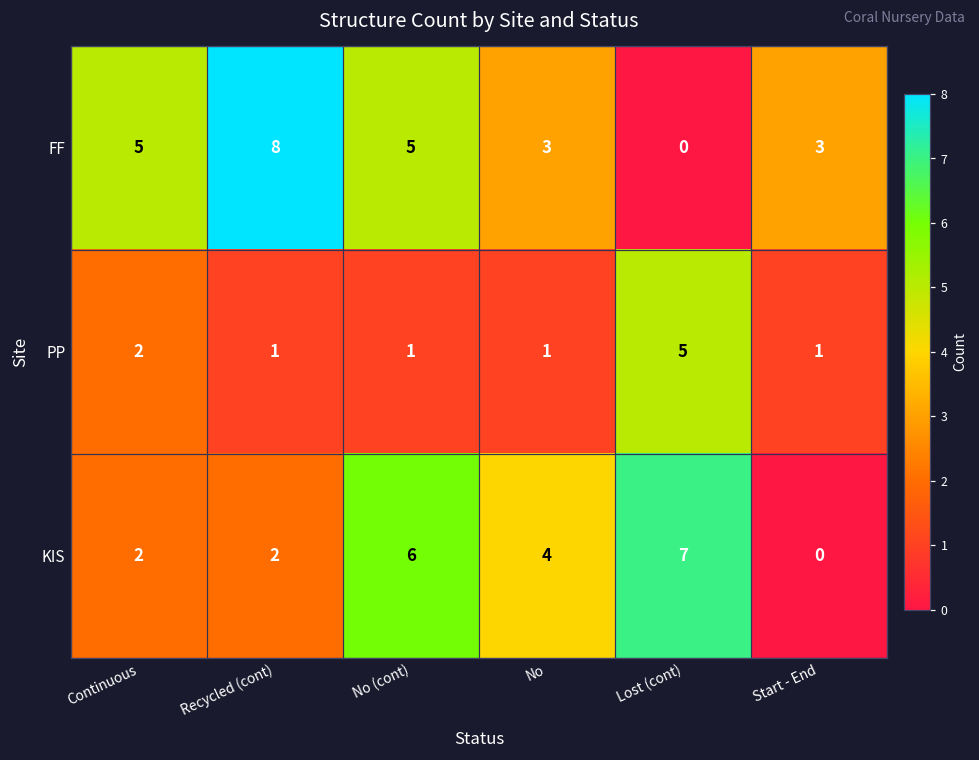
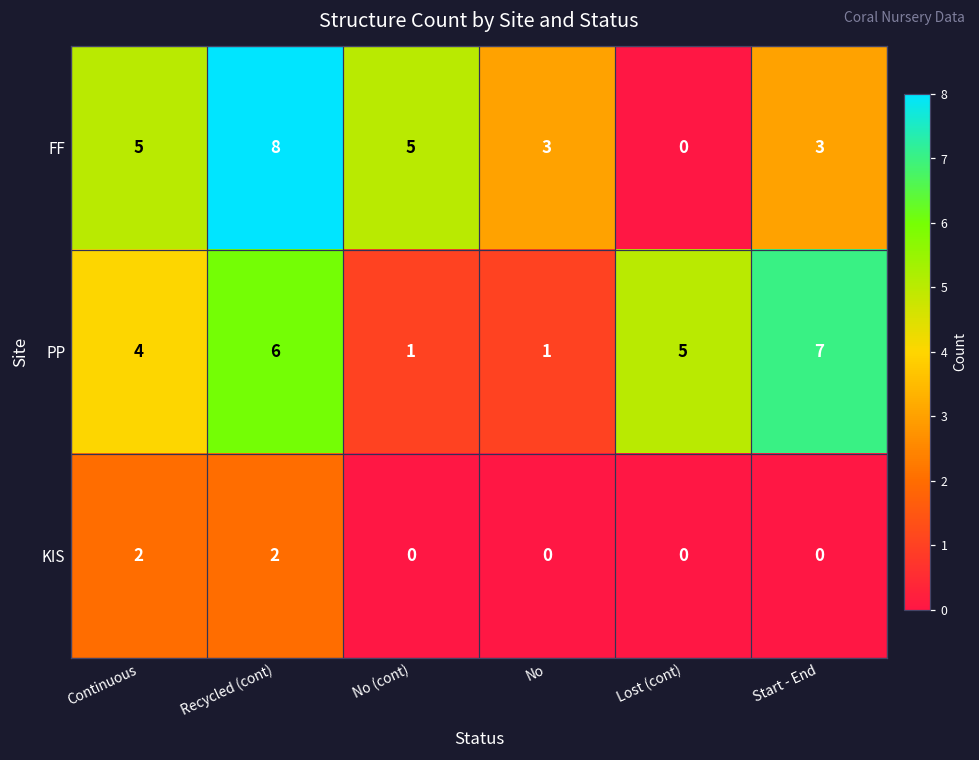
  {
    "FF": {
      "Continuous": 5,
      "Recycled (cont)": 8,
      "No (cont)": 5,
      "No": 3,
      "Lost (cont)": 0,
      "Start - End": 3
    },
    "PP": {
-     "Continuous": 2,
-     "Recycled (cont)": 1,
+     "Continuous": 4,
+     "Recycled (cont)": 6,
      "No (cont)": 1,
      "No": 1,
      "Lost (cont)": 5,
-     "Start - End": 1
+     "Start - End": 7
    },
    "KIS": {
      "Continuous": 2,
      "Recycled (cont)": 2,
-     "No (cont)": 6,
-     "No": 4,
-     "Lost (cont)": 7,
+     "No (cont)": 0,
+     "No": 0,
+     "Lost (cont)": 0,
      "Start - End": 0
    }
  }
